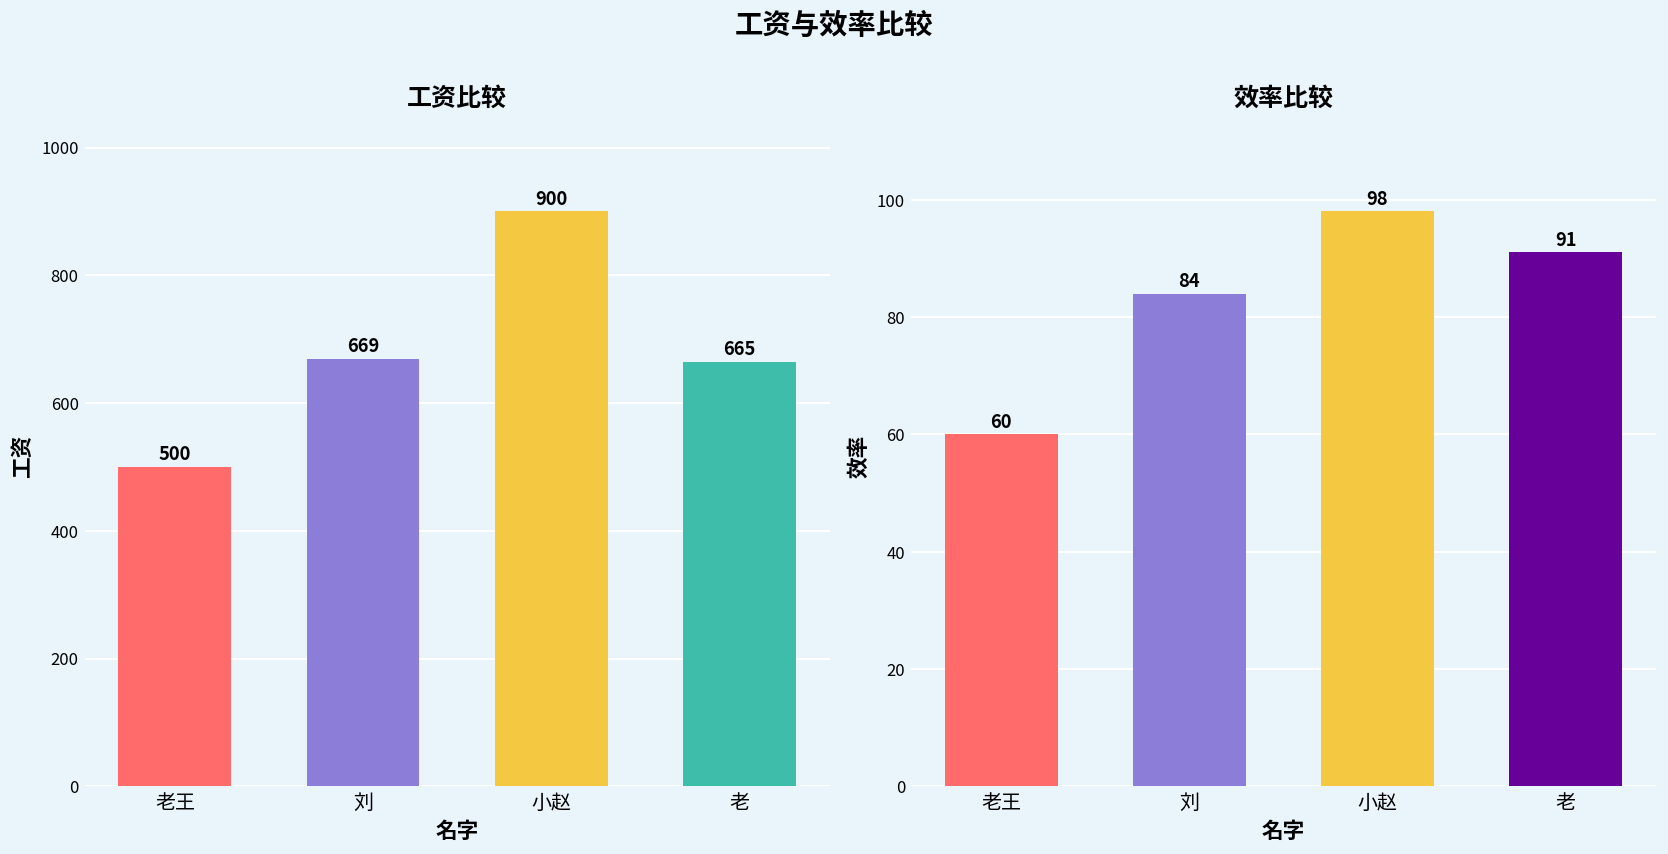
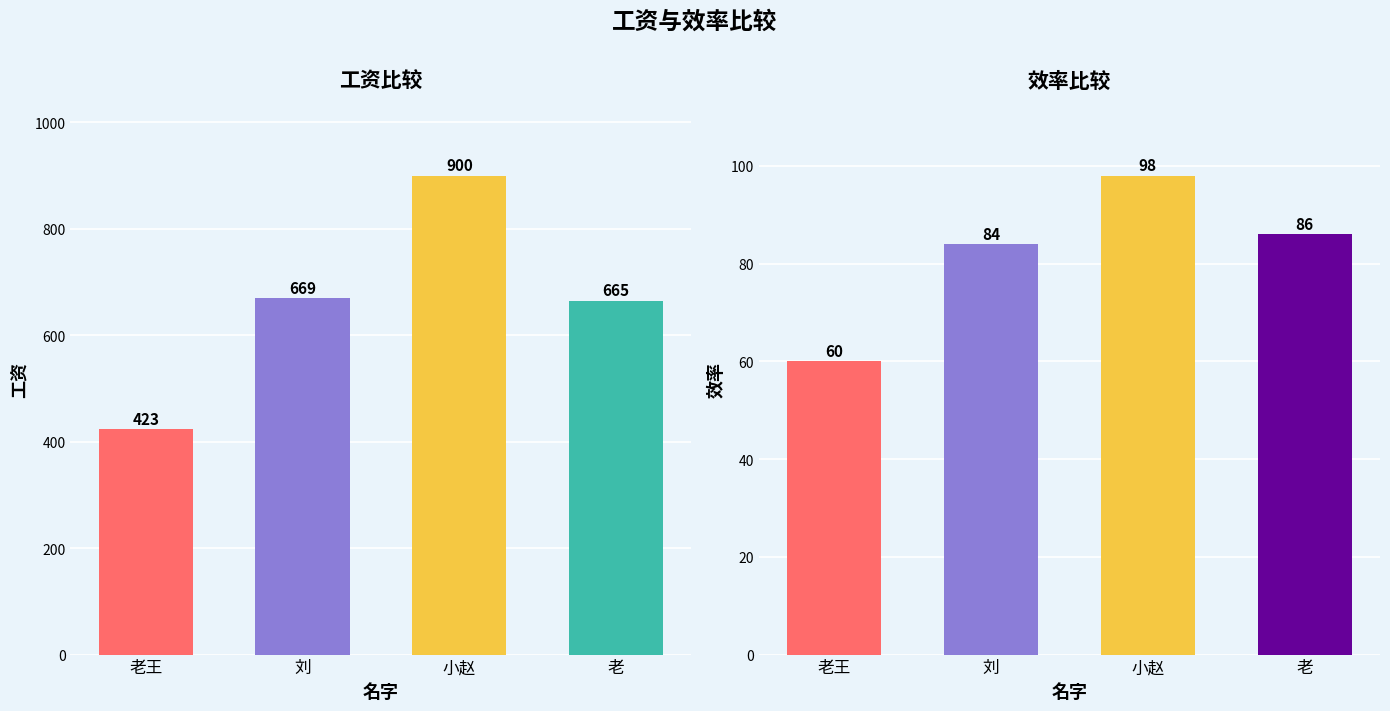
  {
    "工资比较": {
-     "老王": 500,
+     "老王": 423,
      "刘": 669,
      "小赵": 900,
      "老": 665
    },
    "效率比较": {
      "老王": 60,
      "刘": 84,
      "小赵": 98,
-     "老": 91
+     "老": 86
    }
  }
